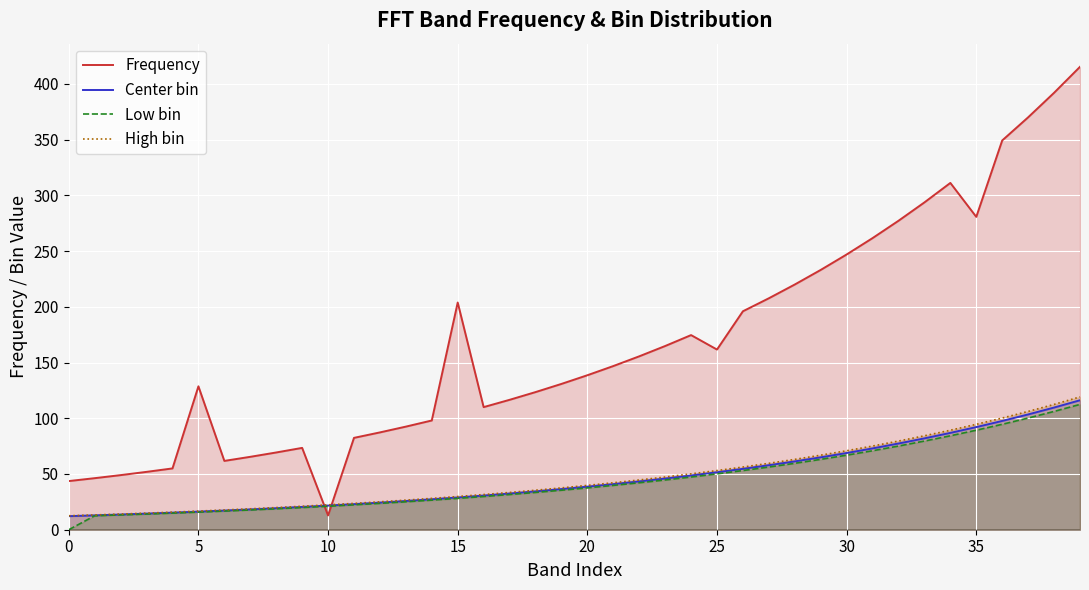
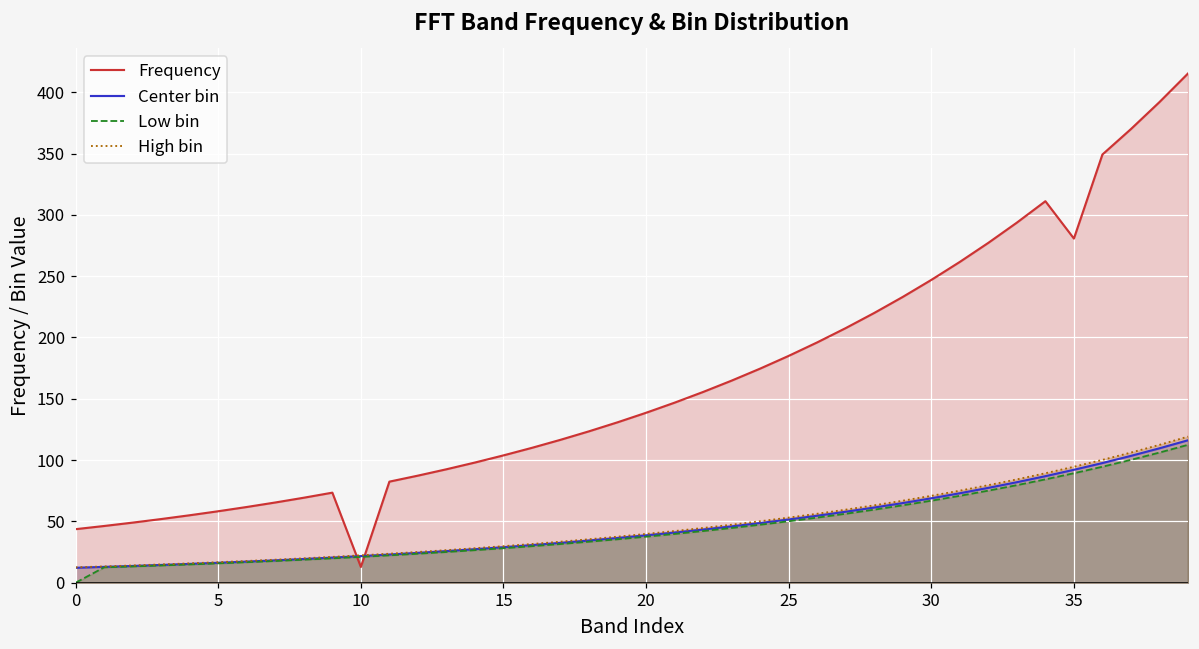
  {
    "Frequency": {
      "0": 44,
-     "5": 129,
+     "5": 58,
      "10": 13,
-     "15": 204,
+     "15": 104,
      "20": 139,
-     "25": 162,
+     "25": 185,
      "30": 247,
      "35": 281
    },
    "Center bin": {
      "35": 92
    },
    "Low bin": {
      "0": 0,
      "35": 89
    },
    "High bin": {
      "35": 95
    }
  }
